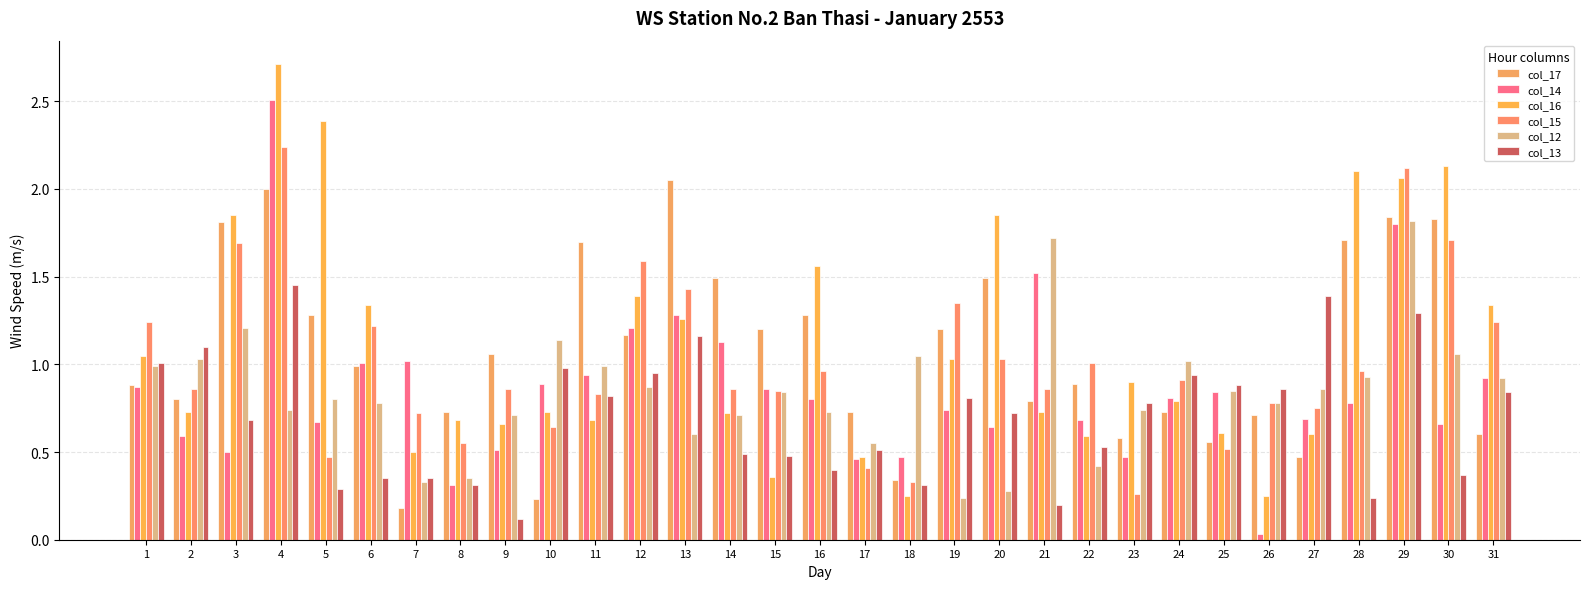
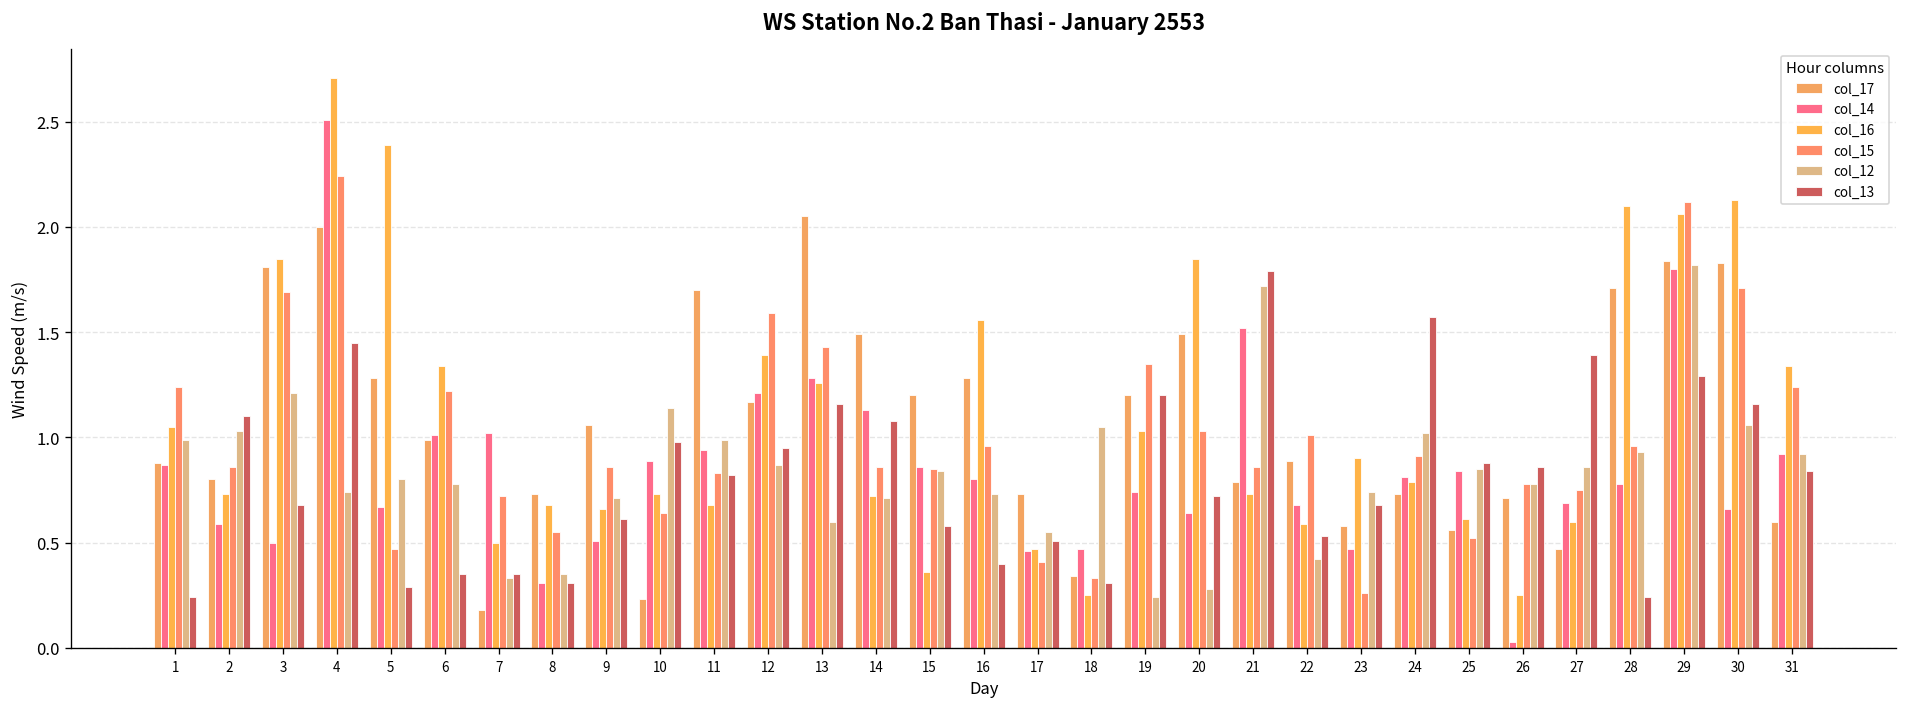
  {
    "col_13": {
-     "1": 1.01,
+     "1": 0.24,
      "2": 1.10,
      "3": 0.68,
      "4": 1.45,
      "5": 0.29,
      "6": 0.35,
      "7": 0.35,
      "8": 0.31,
-     "9": 0.12,
+     "9": 0.61,
      "10": 0.98,
      "11": 0.82,
      "12": 0.95,
      "13": 1.16,
-     "14": 0.49,
-     "15": 0.48,
+     "14": 1.08,
+     "15": 0.58,
      "16": 0.40,
      "17": 0.51,
      "18": 0.31,
-     "19": 0.81,
+     "19": 1.20,
      "20": 0.72,
-     "21": 0.20,
+     "21": 1.79,
      "22": 0.53,
-     "23": 0.78,
-     "24": 0.94,
+     "23": 0.68,
+     "24": 1.57,
      "25": 0.88,
      "26": 0.86,
      "27": 1.39,
      "28": 0.24,
      "29": 1.29,
-     "30": 0.37,
+     "30": 1.16,
      "31": 0.84
    }
  }
